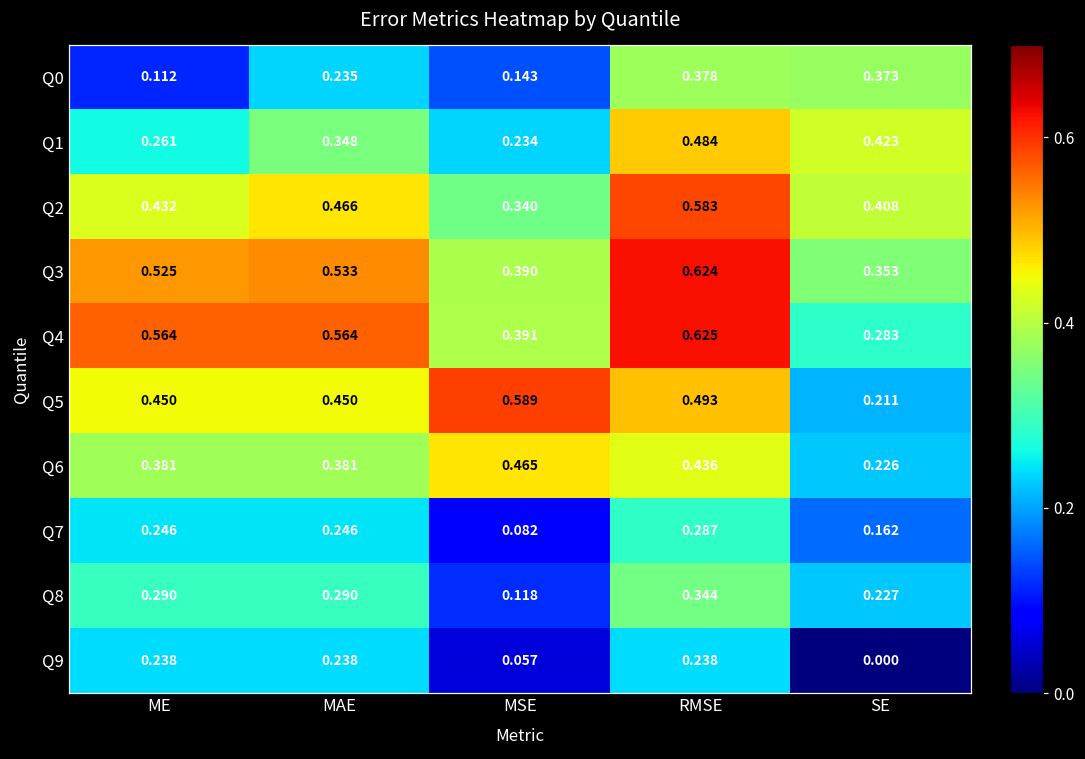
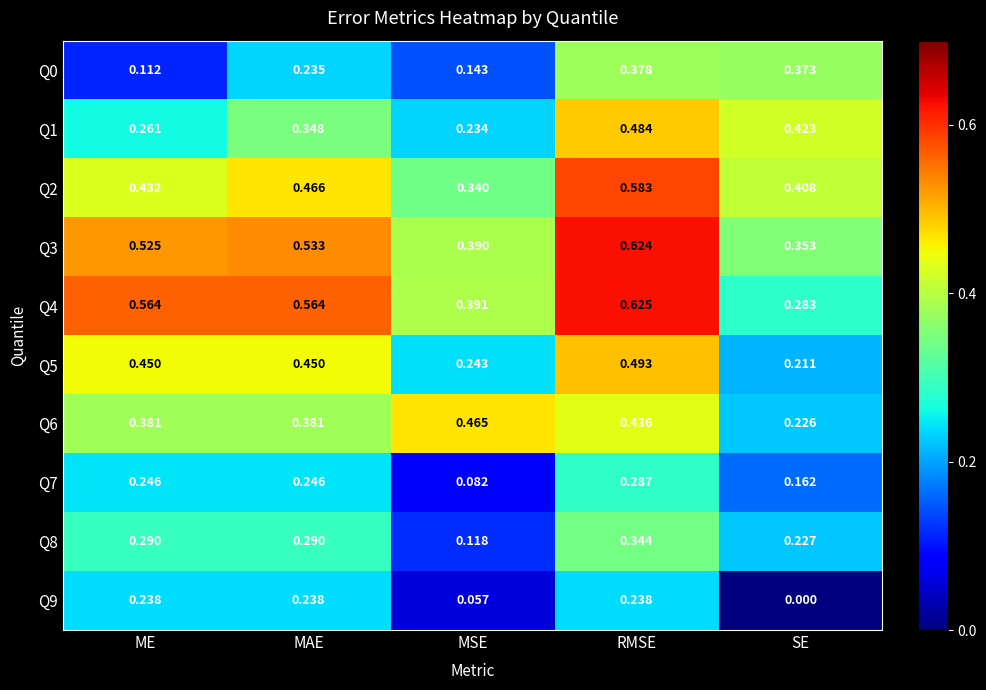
  {
    "Q0": {
      "ME": 0.112,
      "MAE": 0.235,
      "MSE": 0.143,
      "RMSE": 0.378,
      "SE": 0.373
    },
    "Q1": {
      "ME": 0.261,
      "MAE": 0.348,
      "MSE": 0.234,
      "RMSE": 0.484,
      "SE": 0.423
    },
    "Q2": {
      "ME": 0.432,
      "MAE": 0.466,
      "MSE": 0.340,
      "RMSE": 0.583,
      "SE": 0.408
    },
    "Q3": {
      "ME": 0.525,
      "MAE": 0.533,
      "MSE": 0.390,
      "RMSE": 0.624,
      "SE": 0.353
    },
    "Q4": {
      "ME": 0.564,
      "MAE": 0.564,
      "MSE": 0.391,
      "RMSE": 0.625,
      "SE": 0.283
    },
    "Q5": {
      "ME": 0.450,
      "MAE": 0.450,
-     "MSE": 0.589,
+     "MSE": 0.243,
      "RMSE": 0.493,
      "SE": 0.211
    },
    "Q6": {
      "ME": 0.381,
      "MAE": 0.381,
      "MSE": 0.465,
      "RMSE": 0.436,
      "SE": 0.226
    },
    "Q7": {
      "ME": 0.246,
      "MAE": 0.246,
      "MSE": 0.082,
      "RMSE": 0.287,
      "SE": 0.162
    },
    "Q8": {
      "ME": 0.290,
      "MAE": 0.290,
      "MSE": 0.118,
      "RMSE": 0.344,
      "SE": 0.227
    },
    "Q9": {
      "ME": 0.238,
      "MAE": 0.238,
      "MSE": 0.057,
      "RMSE": 0.238,
      "SE": 0.000
    }
  }
